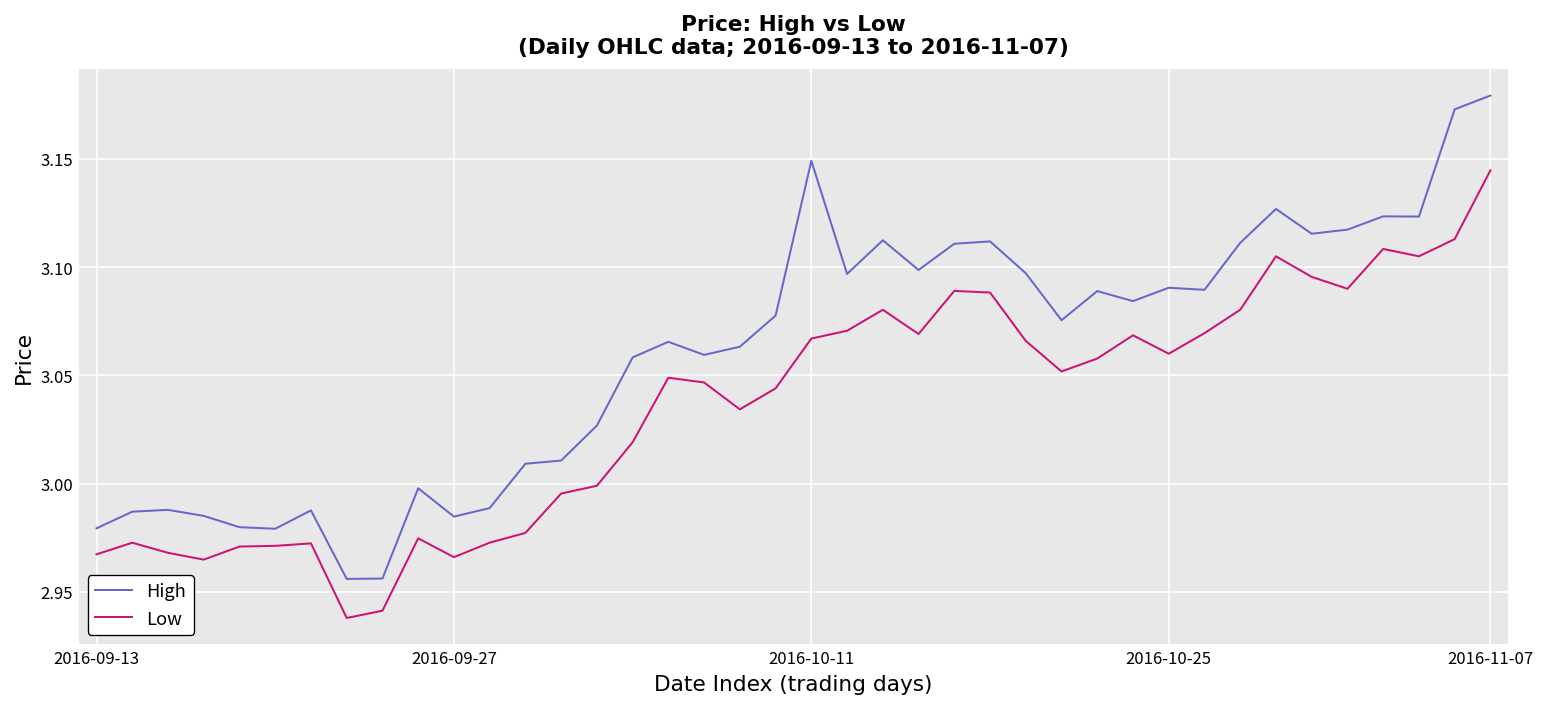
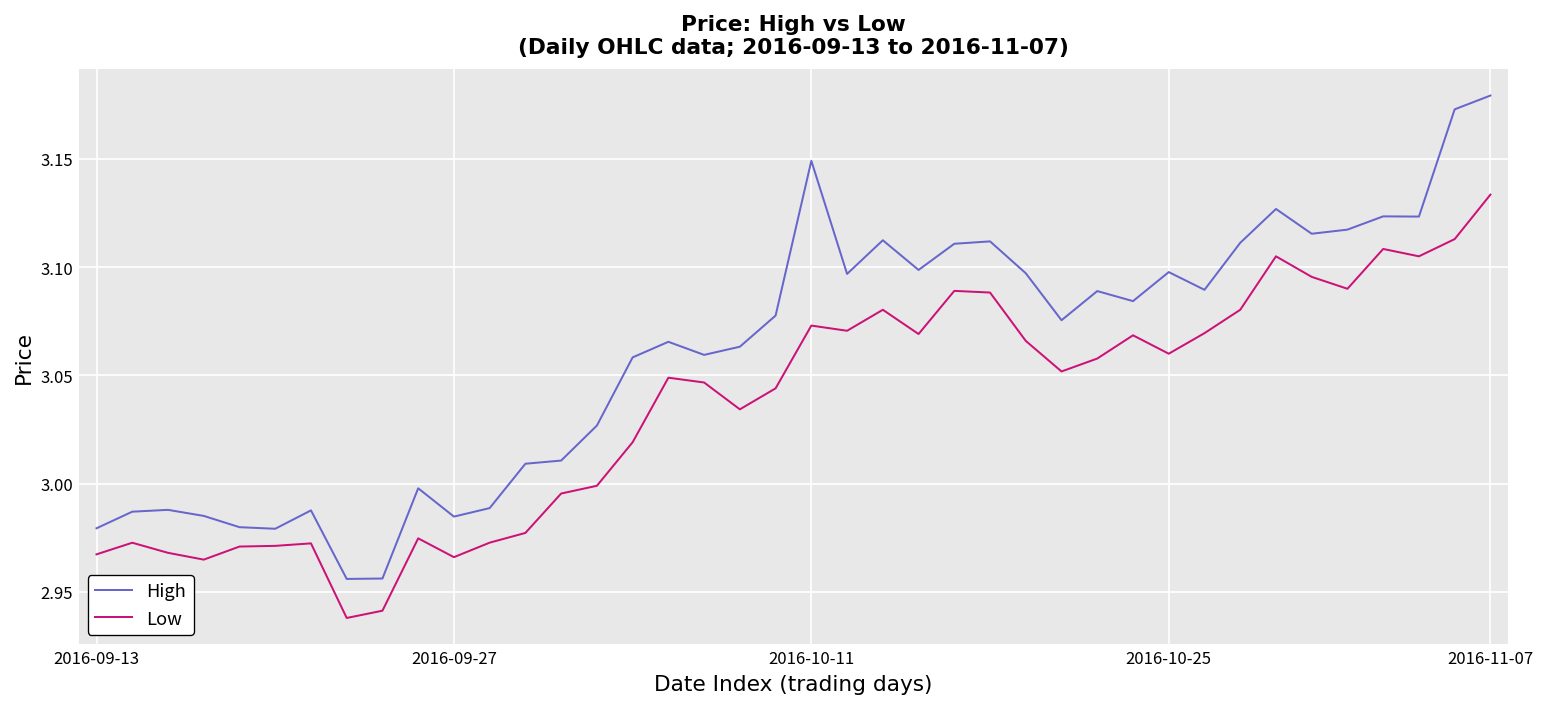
  {
    "High": {
      "2016-09-13": 2.979,
      "2016-09-27": 2.985,
      "2016-10-11": 3.149,
-     "2016-10-25": 3.090,
+     "2016-10-25": 3.098,
      "2016-11-07": 3.179
    },
    "Low": {
      "2016-09-13": 2.967,
      "2016-09-27": 2.966,
-     "2016-10-11": 3.067,
+     "2016-10-11": 3.073,
      "2016-10-25": 3.060,
-     "2016-11-07": 3.145
+     "2016-11-07": 3.134
    }
  }
